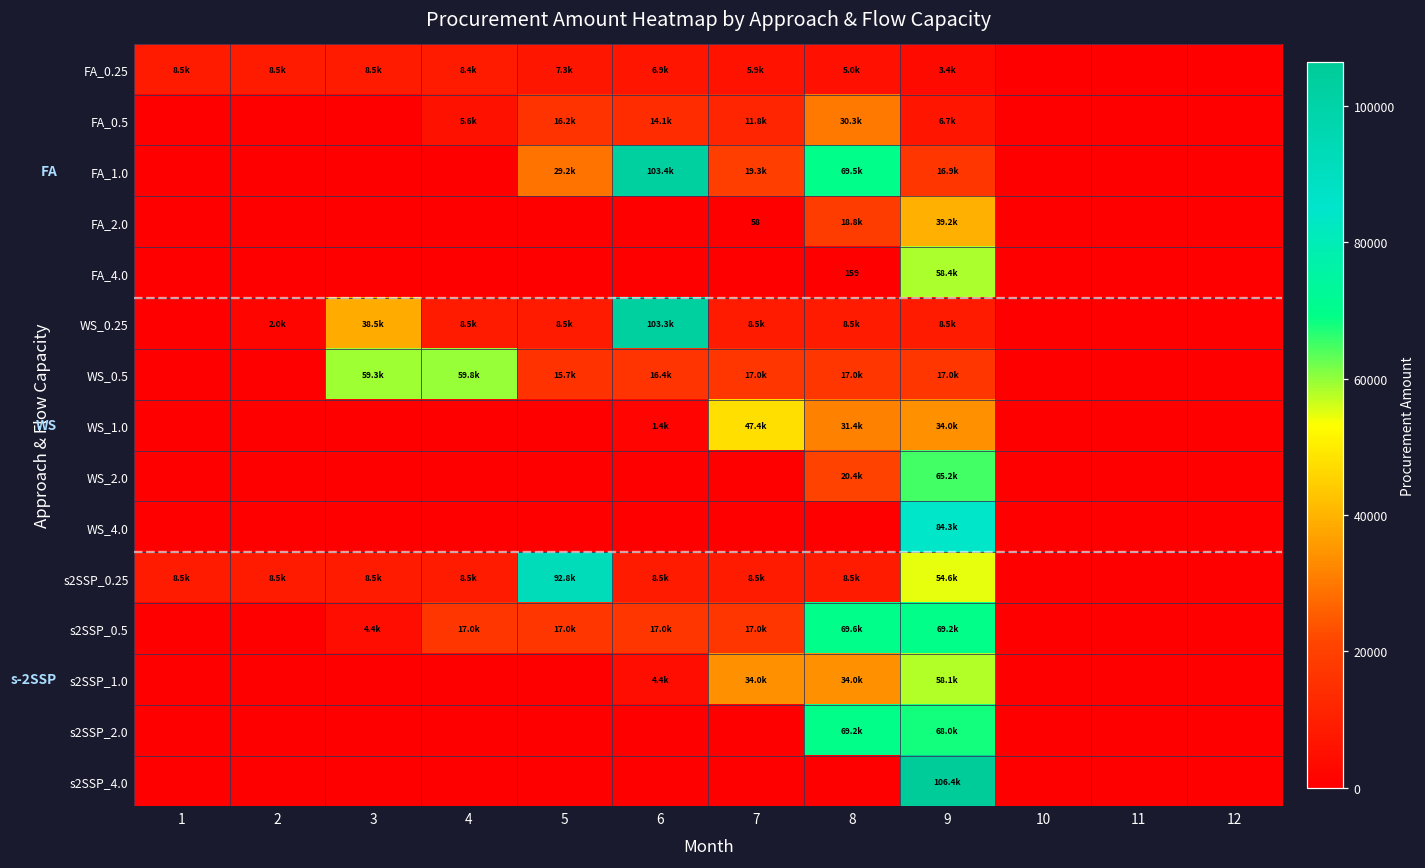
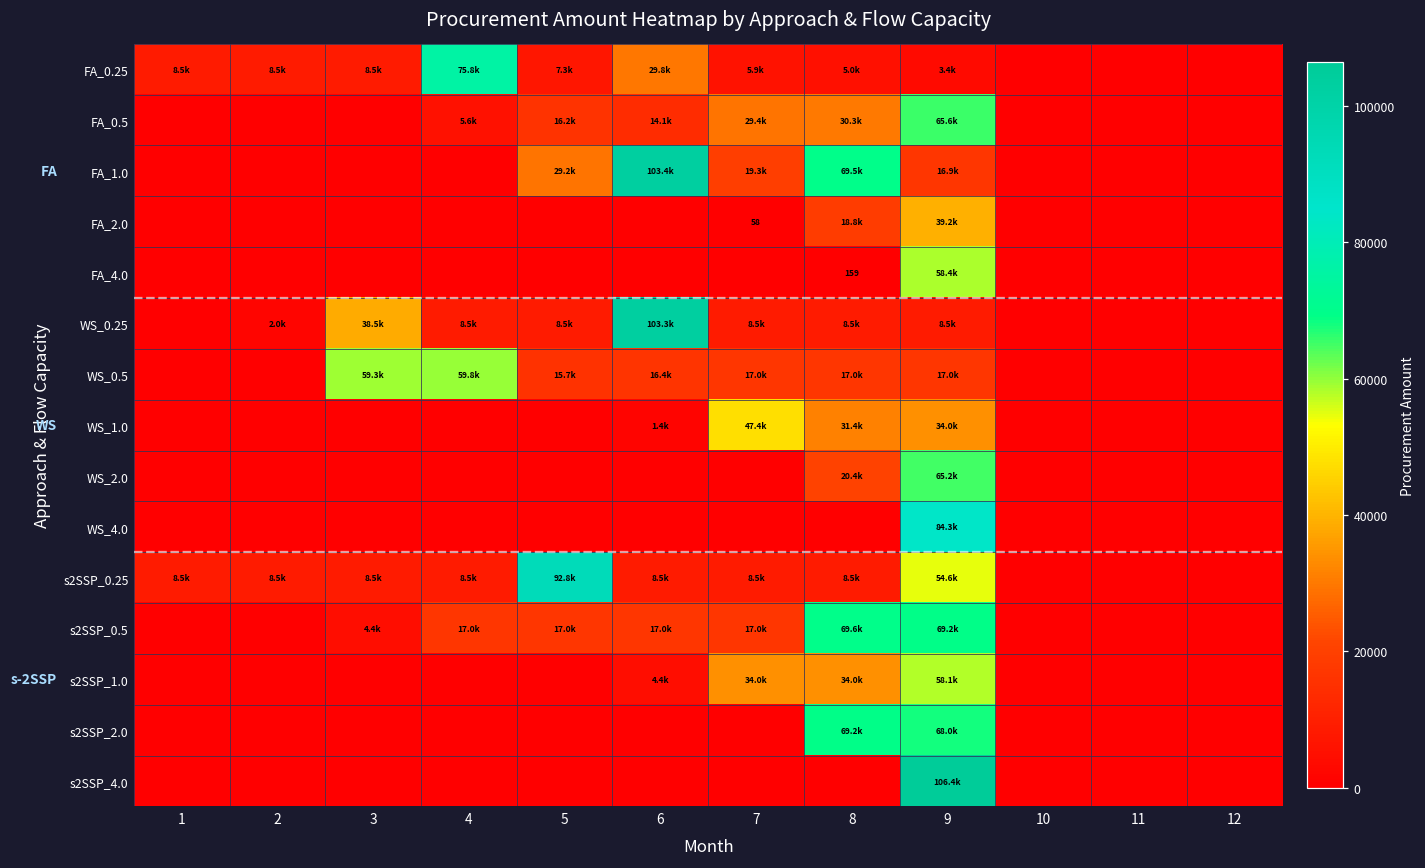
  {
    "FA_0.25": {
      "1": "8.5k",
      "2": "8.5k",
      "3": "8.5k",
-     "4": "8.4k",
+     "4": "75.8k",
      "5": "7.3k",
-     "6": "6.9k",
+     "6": "29.8k",
      "7": "5.9k",
      "8": "5.0k",
      "9": "3.4k"
    },
    "FA_0.5": {
      "4": "5.6k",
      "5": "16.2k",
      "6": "14.1k",
-     "7": "11.8k",
+     "7": "29.4k",
      "8": "30.3k",
-     "9": "6.7k"
+     "9": "65.6k"
    },
    "FA_1.0": {
      "5": "29.2k",
      "6": "103.4k",
      "7": "19.3k",
      "8": "69.5k",
      "9": "16.9k"
    },
    "FA_2.0": {
      "7": "58",
      "8": "18.8k",
      "9": "39.2k"
    },
    "FA_4.0": {
      "8": "159",
      "9": "58.4k"
    },
    "WS_0.25": {
      "2": "2.0k",
      "3": "38.5k",
      "4": "8.5k",
      "5": "8.5k",
      "6": "103.3k",
      "7": "8.5k",
      "8": "8.5k",
      "9": "8.5k"
    },
    "WS_0.5": {
      "3": "59.3k",
      "4": "59.8k",
      "5": "15.7k",
      "6": "16.4k",
      "7": "17.0k",
      "8": "17.0k",
      "9": "17.0k"
    },
    "WS_1.0": {
      "6": "1.4k",
      "7": "47.4k",
      "8": "31.4k",
      "9": "34.0k"
    },
    "WS_2.0": {
      "8": "20.4k",
      "9": "65.2k"
    },
    "WS_4.0": {
      "9": "84.3k"
    },
    "s2SSP_0.25": {
      "1": "8.5k",
      "2": "8.5k",
      "3": "8.5k",
      "4": "8.5k",
      "5": "92.8k",
      "6": "8.5k",
      "7": "8.5k",
      "8": "8.5k",
      "9": "54.6k"
    },
    "s2SSP_0.5": {
      "3": "4.4k",
      "4": "17.0k",
      "5": "17.0k",
      "6": "17.0k",
      "7": "17.0k",
      "8": "69.6k",
      "9": "69.2k"
    },
    "s2SSP_1.0": {
      "6": "4.4k",
      "7": "34.0k",
      "8": "34.0k",
      "9": "58.1k"
    },
    "s2SSP_2.0": {
      "8": "69.2k",
      "9": "68.0k"
    },
    "s2SSP_4.0": {
      "9": "106.4k"
    }
  }
